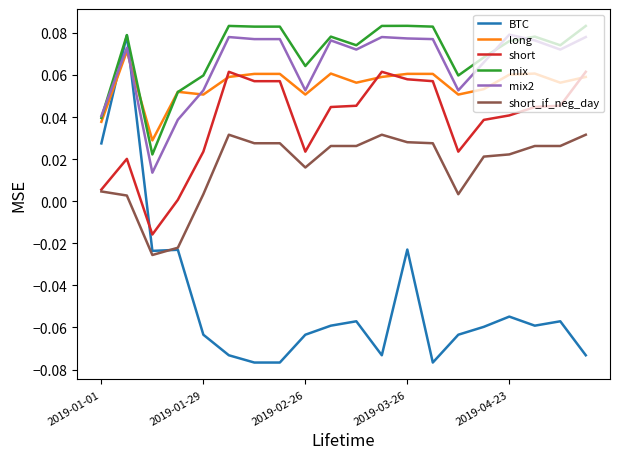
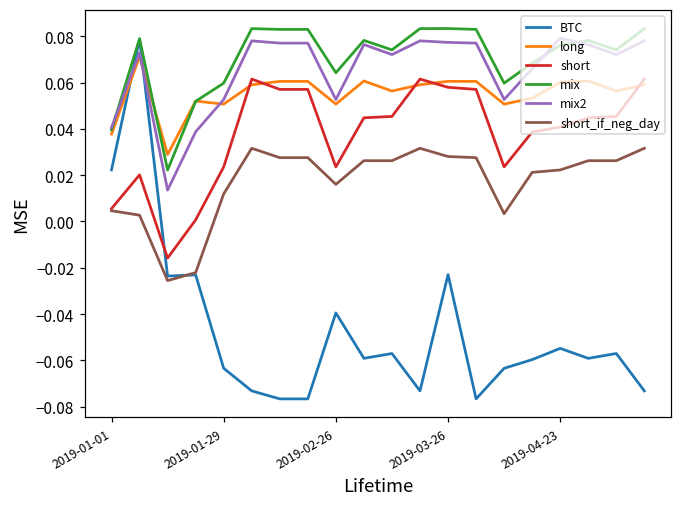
  {
    "BTC": {
-     "2019-01-01": 0.027,
+     "2019-01-01": 0.022,
      "2019-01-29": -0.063,
-     "2019-02-26": -0.063,
+     "2019-02-26": -0.040,
      "2019-03-26": -0.023,
      "2019-04-23": -0.055
    },
    "long": {
      "2019-01-01": 0.038,
      "2019-01-29": 0.051,
      "2019-02-26": 0.051,
      "2019-03-26": 0.061
    },
    "short": {
      "2019-01-29": 0.024,
      "2019-02-26": 0.024,
      "2019-03-26": 0.058,
      "2019-04-23": 0.041
    },
    "mix": {
      "2019-01-29": 0.060,
      "2019-02-26": 0.064,
      "2019-03-26": 0.083
    },
    "mix2": {
      "2019-01-29": 0.053,
      "2019-02-26": 0.053,
      "2019-03-26": 0.077
    },
    "short_if_neg_day": {
-     "2019-01-29": 0.003,
+     "2019-01-29": 0.012,
      "2019-02-26": 0.016,
      "2019-03-26": 0.028,
      "2019-04-23": 0.022
    }
  }
